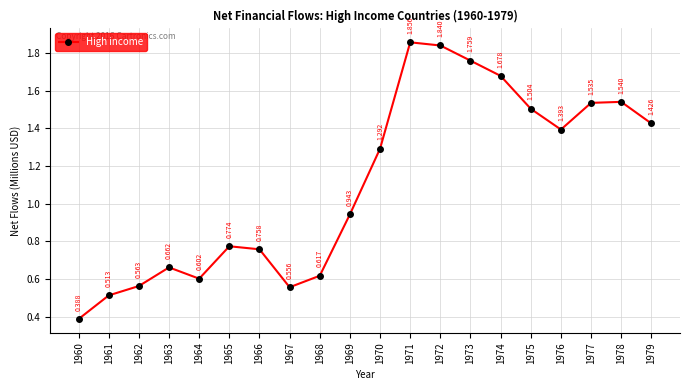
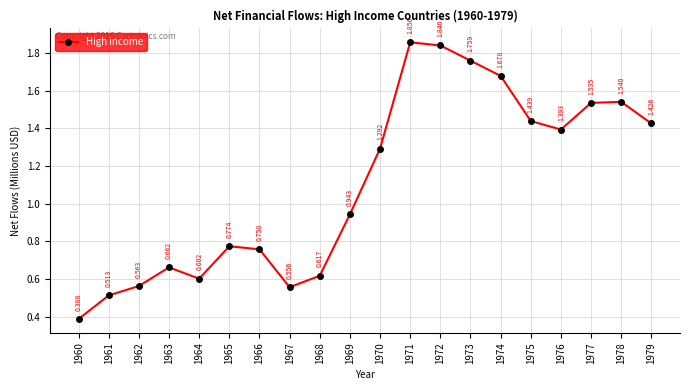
  {
-   "1975": 1.504
+   "1975": 1.439
  }
